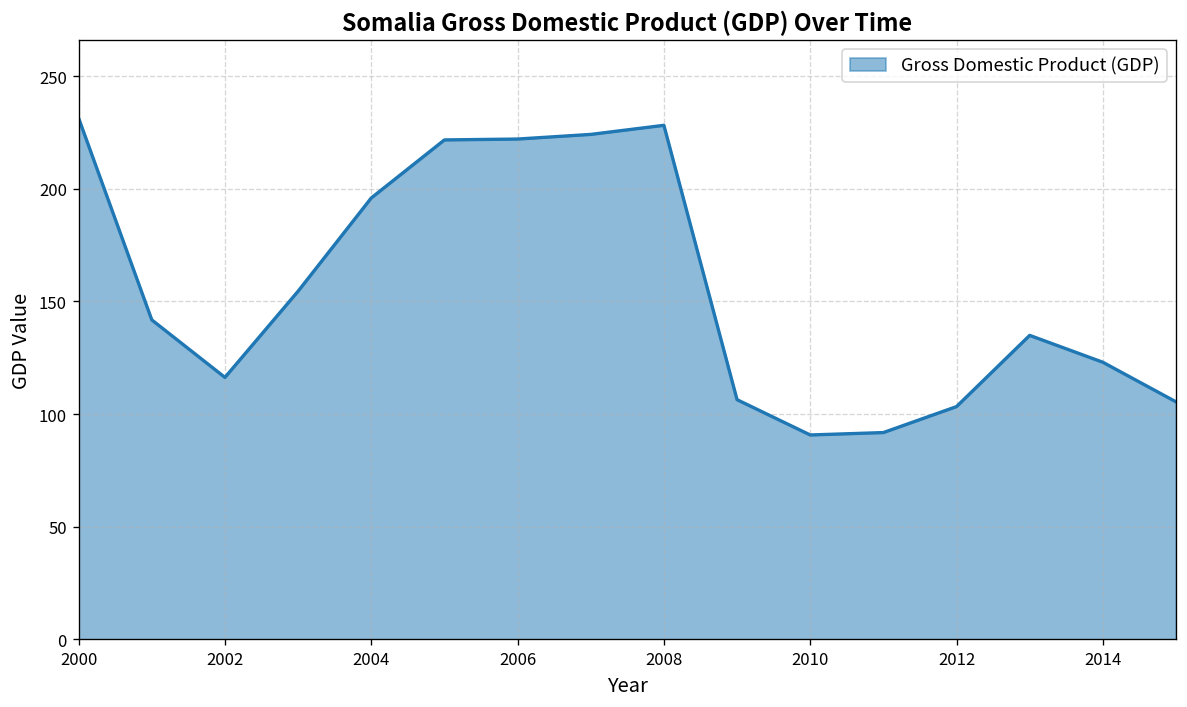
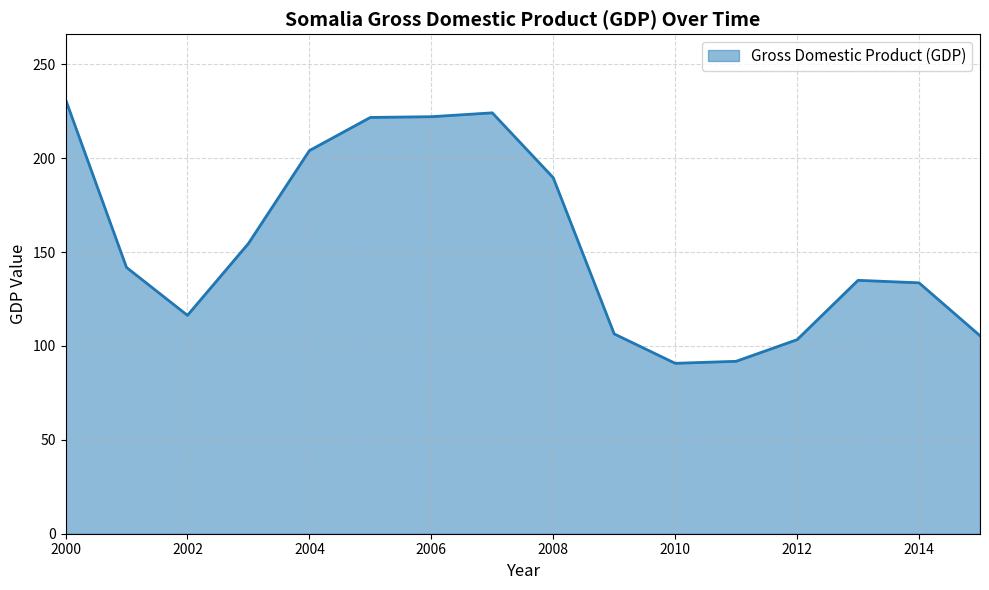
  {
    "2000": 231,
    "2002": 116,
-   "2004": 196,
+   "2004": 204,
    "2006": 222,
-   "2008": 228,
+   "2008": 190,
    "2010": 91,
    "2012": 103,
-   "2014": 123
+   "2014": 134
  }
